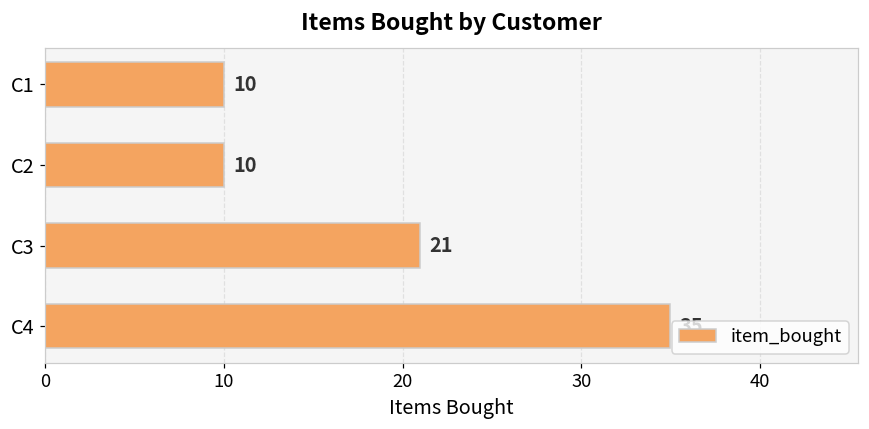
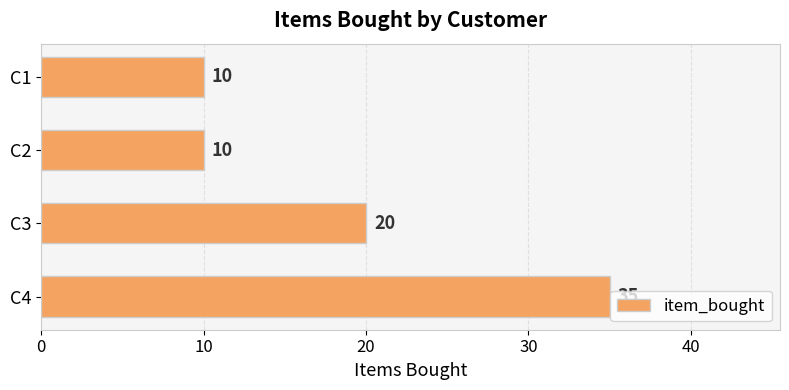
  {
    "C1": 10,
    "C2": 10,
-   "C3": 21
+   "C3": 20
  }
